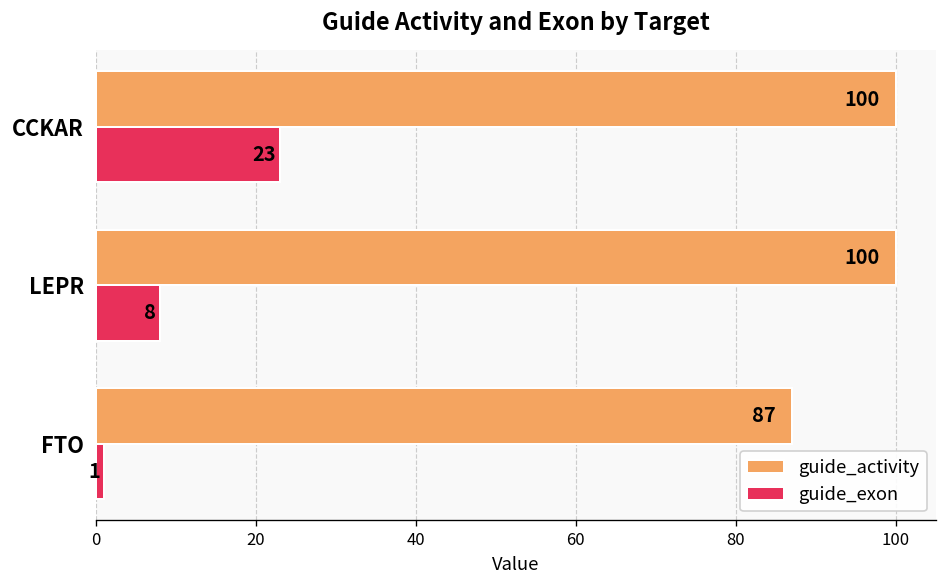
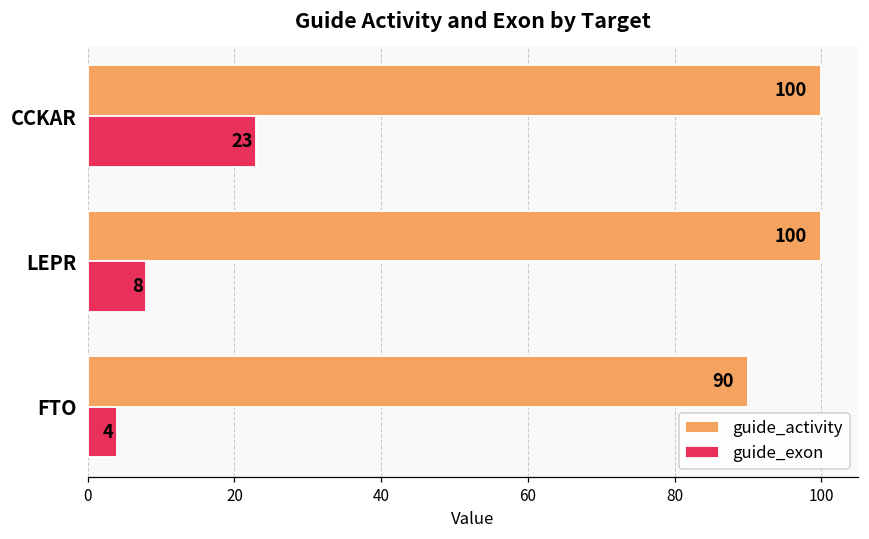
  {
    "guide_activity": {
      "CCKAR": 100,
      "LEPR": 100,
-     "FTO": 87
+     "FTO": 90
    },
    "guide_exon": {
      "CCKAR": 23,
      "LEPR": 8,
-     "FTO": 1
+     "FTO": 4
    }
  }
